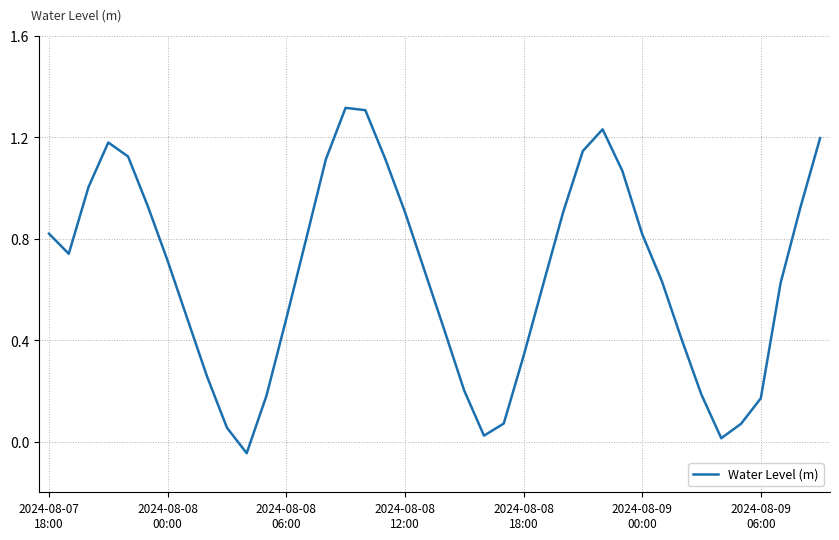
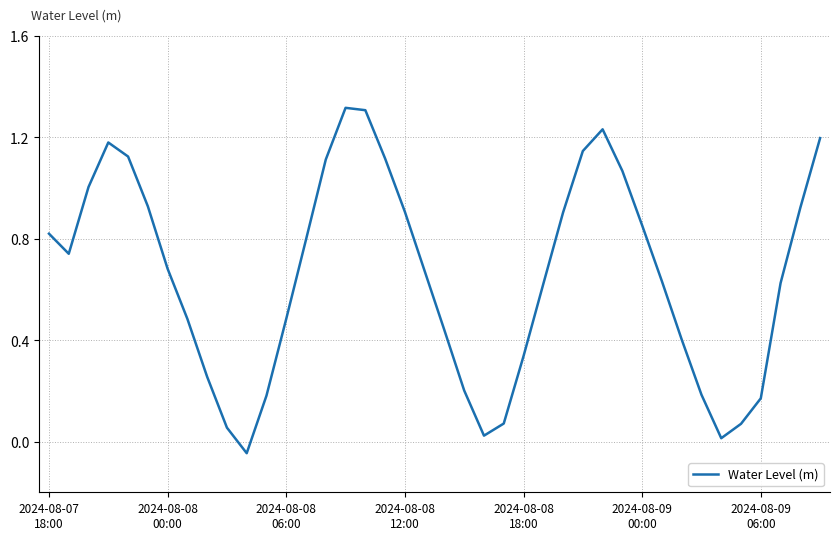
  {
    "2024-08-07 18:00": 0.82,
-   "2024-08-08 00:00": 0.71,
+   "2024-08-08 00:00": 0.68,
    "2024-08-08 06:00": 0.48,
    "2024-08-08 12:00": 0.91,
    "2024-08-08 18:00": 0.34,
-   "2024-08-09 00:00": 0.82,
+   "2024-08-09 00:00": 0.85,
    "2024-08-09 06:00": 0.17
  }
